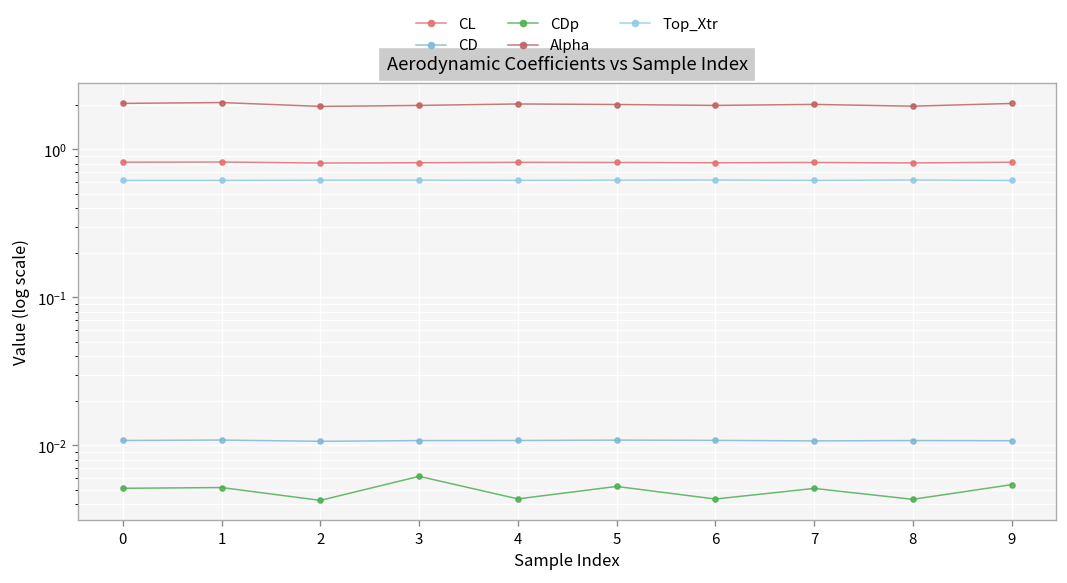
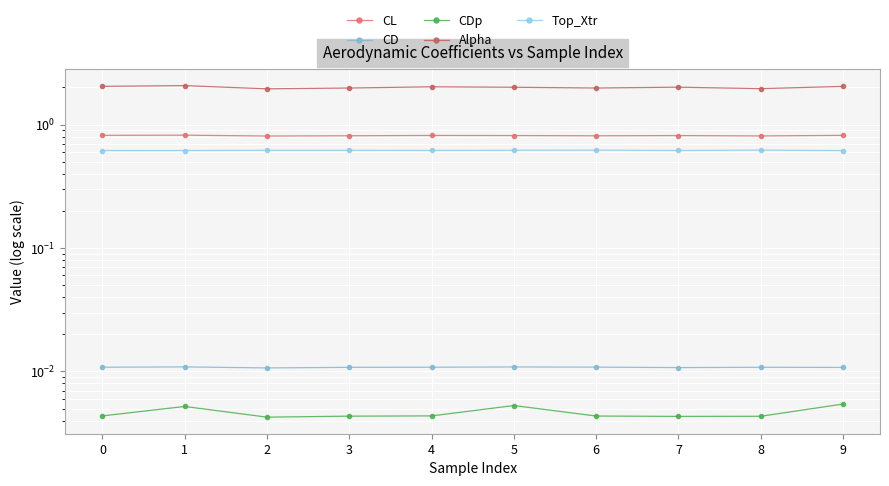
  {
    "CDp": {
-     "0": 0.0051,
+     "0": 0.0044,
      "1": 0.0052,
      "2": 0.0043,
-     "3": 0.006,
+     "3": 0.0043,
      "4": 0.0044,
      "5": 0.0053,
      "6": 0.0044,
-     "7": 0.0051,
+     "7": 0.0043,
      "8": 0.0043,
      "9": 0.005
    }
  }
